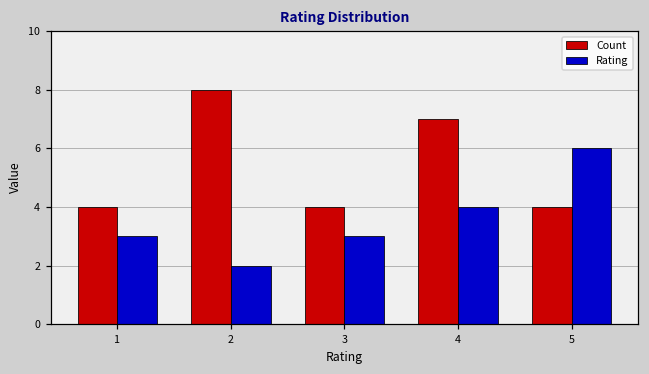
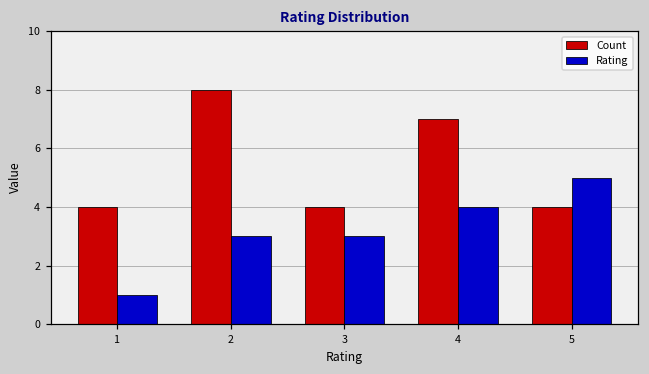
  {
    "Count": {
      "1": 4,
      "2": 8,
      "3": 4,
      "4": 7,
      "5": 4
    },
    "Rating": {
-     "1": 3,
-     "2": 2,
+     "1": 1,
+     "2": 3,
      "3": 3,
      "4": 4,
-     "5": 6
+     "5": 5
    }
  }
